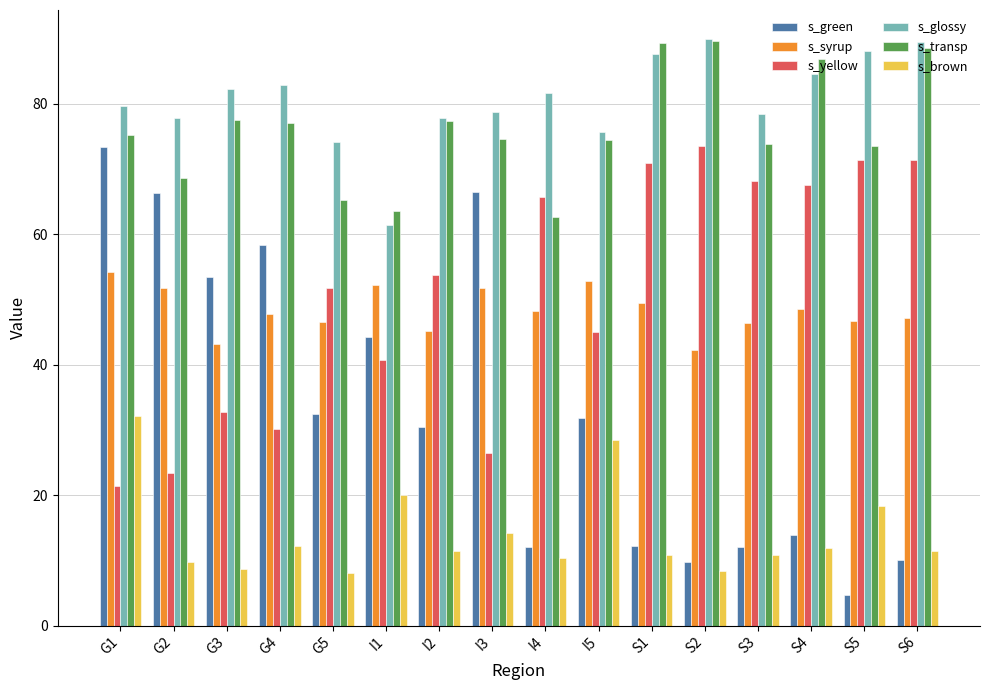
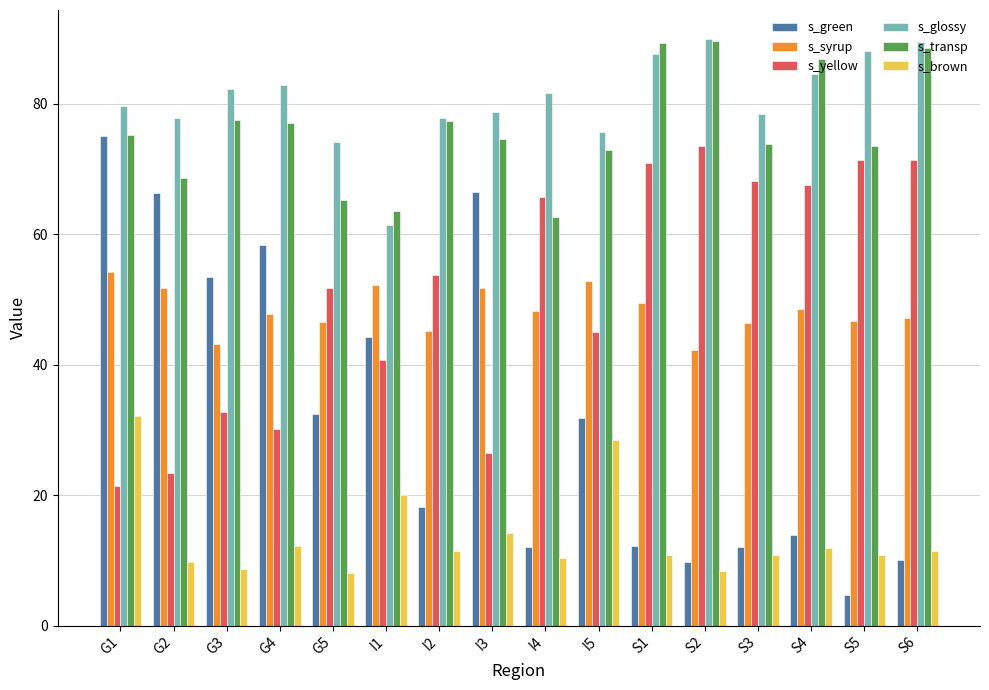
  {
    "s_green": {
-     "G1": 73,
+     "G1": 75,
      "G2": 66,
      "G3": 54,
      "G4": 58,
      "G5": 33,
      "I1": 44,
-     "I2": 30,
+     "I2": 18,
      "I3": 67,
      "I4": 12,
      "I5": 32,
      "S1": 12,
      "S2": 10,
      "S3": 12,
      "S4": 14,
      "S5": 5,
      "S6": 10
    },
    "s_syrup": {
      "G1": 54,
      "G2": 52,
      "G3": 43,
      "G4": 48,
      "G5": 47,
      "I1": 52,
      "I2": 45,
      "I3": 52,
      "I4": 48,
      "I5": 53,
      "S1": 49,
      "S2": 42,
      "S3": 46,
      "S4": 49,
      "S5": 47,
      "S6": 47
    },
    "s_yellow": {
      "G1": 21,
      "G2": 23,
      "G3": 33,
      "G4": 30,
      "G5": 52,
      "I1": 41,
      "I2": 54,
      "I3": 26,
      "I4": 66,
      "I5": 45,
      "S1": 71,
      "S2": 74,
      "S3": 68,
      "S4": 68,
      "S5": 71,
      "S6": 71
    },
    "s_glossy": {
      "G1": 80,
      "G2": 78,
      "G3": 82,
      "G4": 83,
      "G5": 74,
      "I1": 61,
      "I2": 78,
      "I3": 79,
      "I4": 82,
      "I5": 76,
      "S1": 88,
      "S2": 90,
      "S3": 78,
      "S4": 85,
      "S5": 88,
      "S6": 90
    },
    "s_transp": {
      "G1": 75,
      "G2": 69,
      "G3": 78,
      "G4": 77,
      "G5": 65,
      "I1": 64,
      "I2": 77,
      "I3": 75,
      "I4": 63,
-     "I5": 75,
+     "I5": 73,
      "S1": 89,
      "S2": 90,
      "S3": 74,
      "S4": 87,
      "S5": 74,
      "S6": 89
    },
    "s_brown": {
      "G1": 32,
      "G2": 10,
      "G3": 9,
      "G4": 12,
      "G5": 8,
      "I1": 20,
      "I2": 12,
      "I3": 14,
      "I4": 10,
      "I5": 28,
      "S1": 11,
      "S2": 8,
      "S3": 11,
      "S4": 12,
-     "S5": 18,
+     "S5": 11,
      "S6": 11
    }
  }
